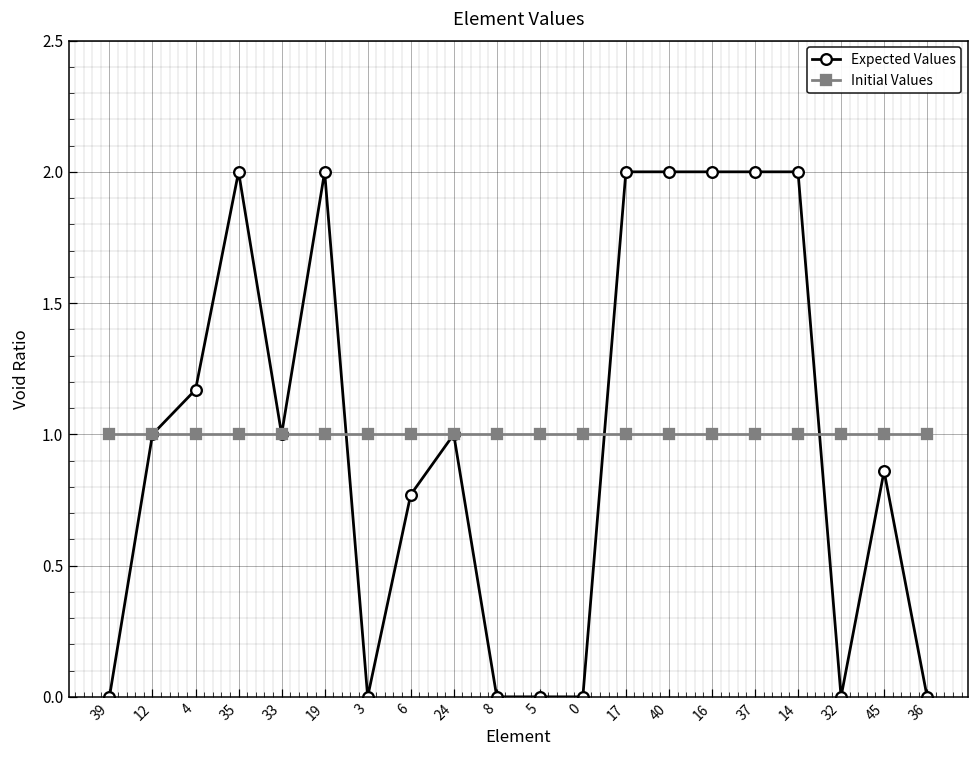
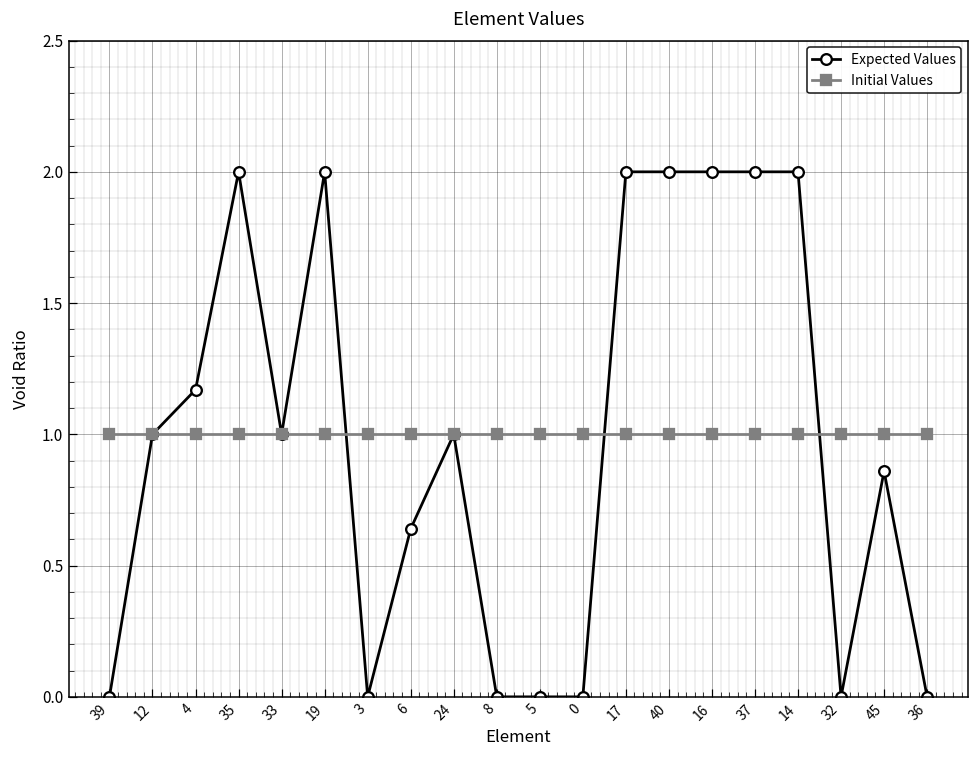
  {
    "Expected Values": {
      "39": 0.00,
      "4": 1.17,
      "35": 2.00,
      "19": 2.00,
      "3": 0.00,
-     "6": 0.77,
+     "6": 0.64,
      "8": 0.00,
      "5": 0.00,
      "0": 0.00,
      "17": 2.00,
      "40": 2.00,
      "16": 2.00,
      "37": 2.00,
      "14": 2.00,
      "32": 0.00,
      "45": 0.86,
      "36": 0.00
    },
    "Initial Values": {
      "39": 1.00,
      "4": 1.00,
      "35": 1.00,
      "19": 1.00,
      "3": 1.00,
      "6": 1.00,
      "8": 1.00,
      "5": 1.00,
      "0": 1.00,
      "17": 1.00,
      "40": 1.00,
      "16": 1.00,
      "37": 1.00,
      "14": 1.00,
      "32": 1.00,
      "45": 1.00,
      "36": 1.00
    }
  }
